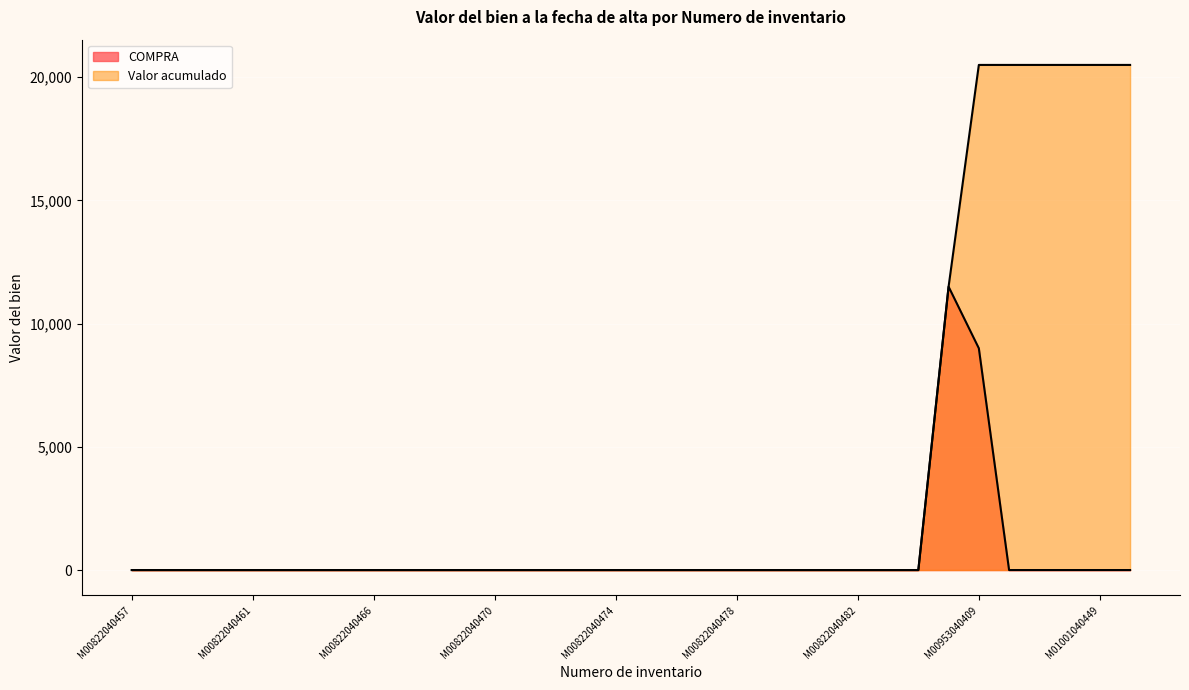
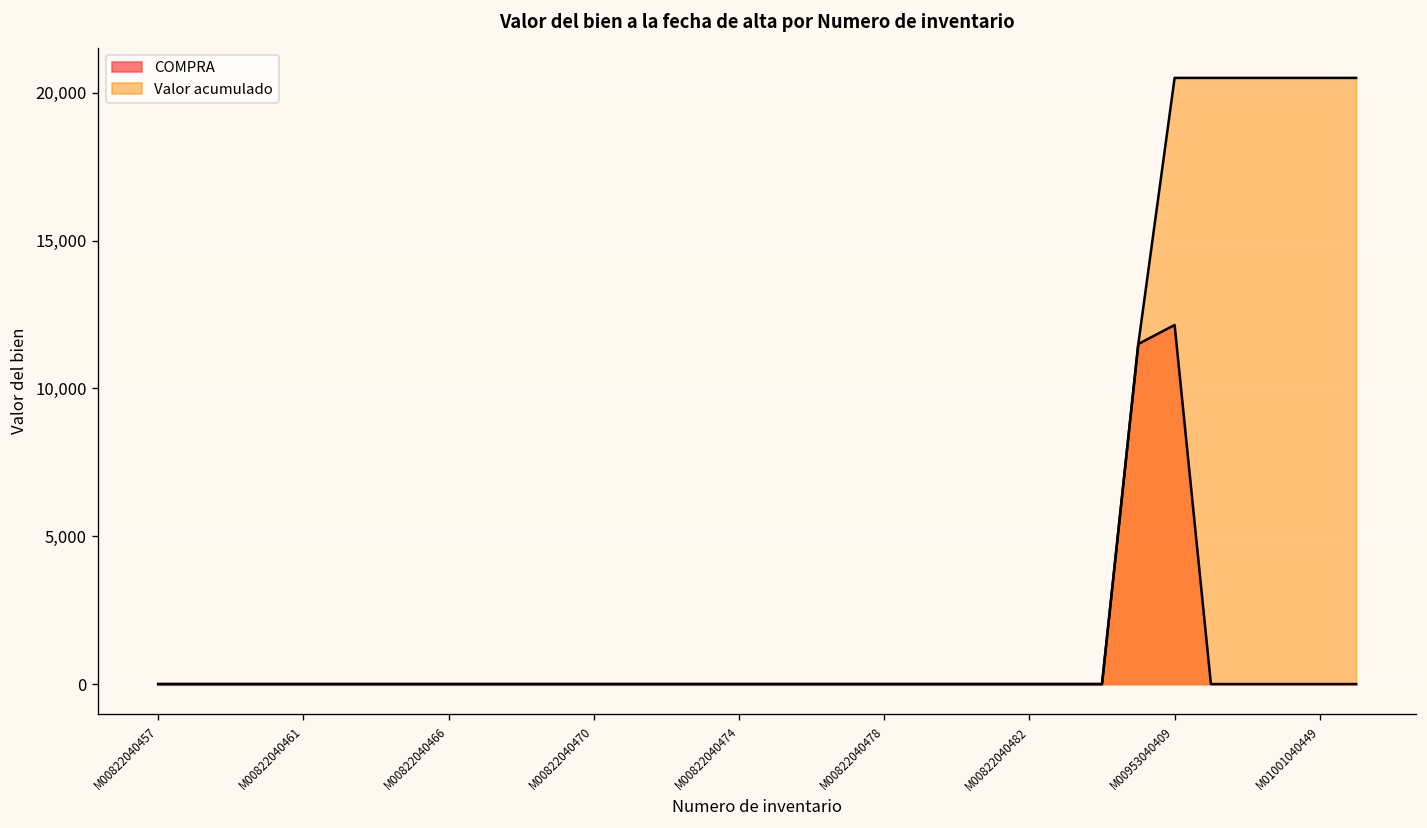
  {
    "COMPRA": {
-     "M00953040409": "9,000",
+     "M00953040409": "12,100",
      "M01001040449": "0"
    },
    "Valor acumulado": {
      "M00953040409": "20,500",
      "M01001040449": "20,500"
    }
  }
